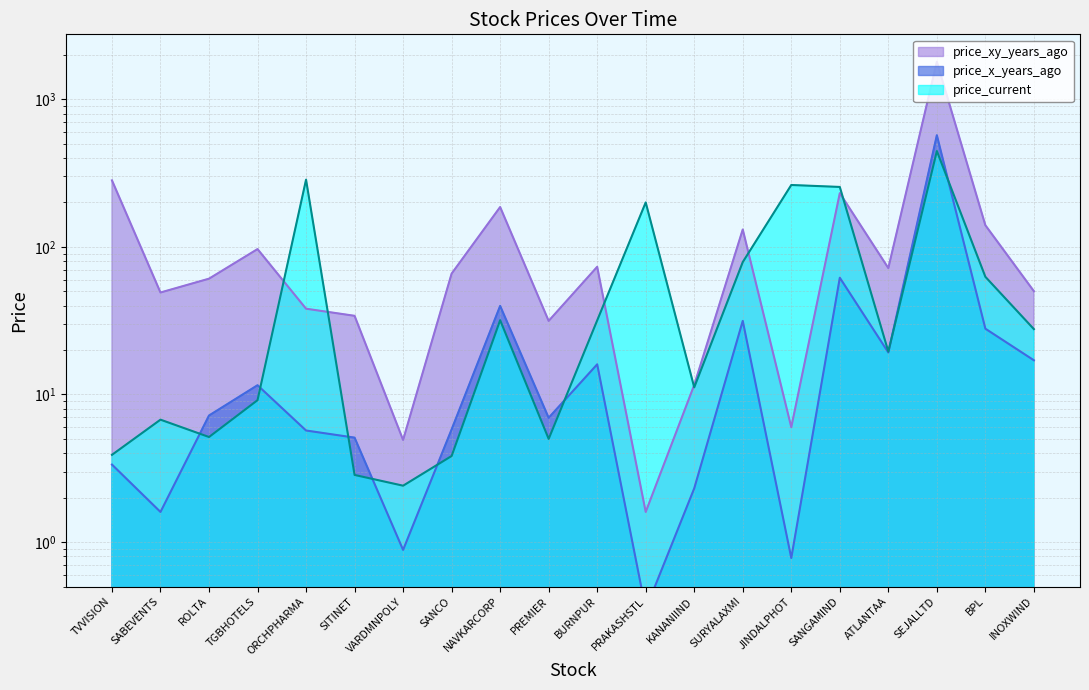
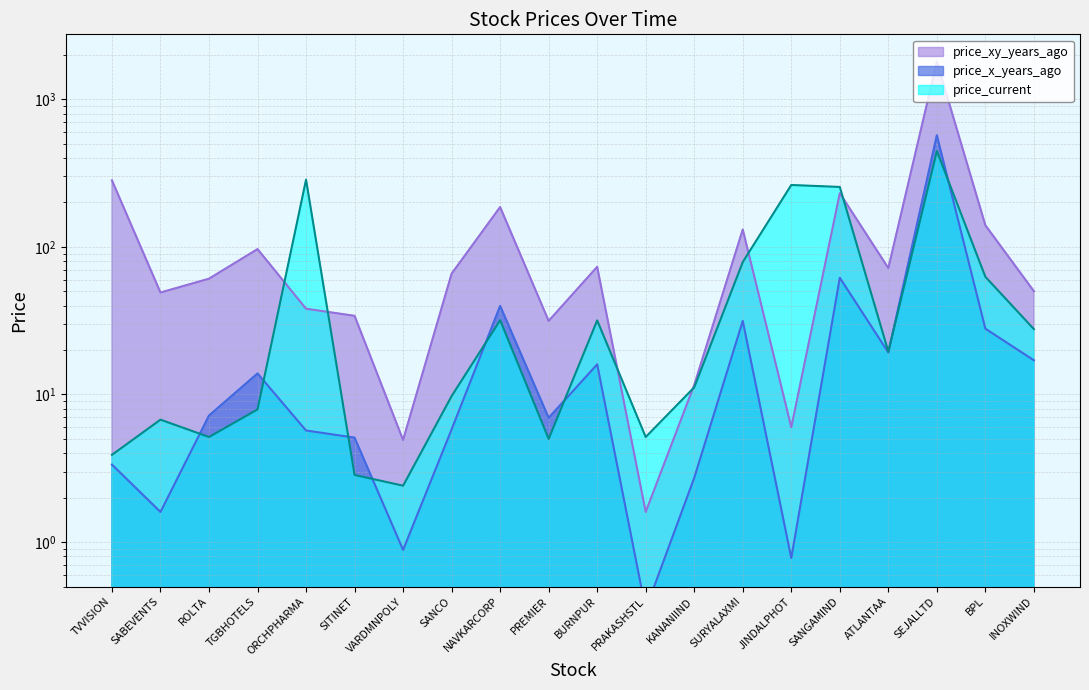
  {
    "price_xy_years_ago": {
      "TVVISION": 280,
      "SABEVENTS": 49,
      "ROLTA": 61,
      "TGBHOTELS": 100,
      "ORCHPHARMA": 38,
      "SITINET": 34,
      "VARDMNPOLY": 4.9,
      "SANCO": 70,
      "NAVKARCORP": 190,
      "PREMIER": 32,
      "BURNPUR": 70,
      "PRAKASHSTL": 1.6,
      "SURYALAXMI": 130,
      "JINDALPHOT": 6.0,
      "SANGAMIND": 230,
      "ATLANTAA": 70,
      "BPL": 140,
      "INOXWIND": 50
    },
    "price_x_years_ago": {
      "TVVISION": 3.4,
      "SABEVENTS": 1.6,
      "ROLTA": 7,
-     "TGBHOTELS": 12,
+     "TGBHOTELS": 14,
      "ORCHPHARMA": 5.7,
      "SITINET": 5.1,
      "VARDMNPOLY": 0.9,
      "SANCO": 5.8,
      "NAVKARCORP": 40,
      "PREMIER": 7,
      "BURNPUR": 16,
-     "KANANIIND": 2.3,
+     "KANANIIND": 2.7,
      "SURYALAXMI": 32,
      "JINDALPHOT": 0.8,
      "SANGAMIND": 62,
      "SEJALLTD": 570,
      "BPL": 28,
      "INOXWIND": 17
    },
    "price_current": {
      "TVVISION": 3.9,
      "SABEVENTS": 7,
      "ROLTA": 5.2,
-     "TGBHOTELS": 9,
+     "TGBHOTELS": 8,
      "ORCHPHARMA": 290,
      "SITINET": 2.9,
      "VARDMNPOLY": 2.4,
-     "SANCO": 3.8,
+     "SANCO": 10,
      "NAVKARCORP": 32,
      "PREMIER": 5.0,
      "BURNPUR": 32,
-     "PRAKASHSTL": 200,
+     "PRAKASHSTL": 5.2,
      "SURYALAXMI": 80,
      "JINDALPHOT": 260,
      "SANGAMIND": 250,
      "SEJALLTD": 450,
      "BPL": 63,
      "INOXWIND": 28
    }
  }
